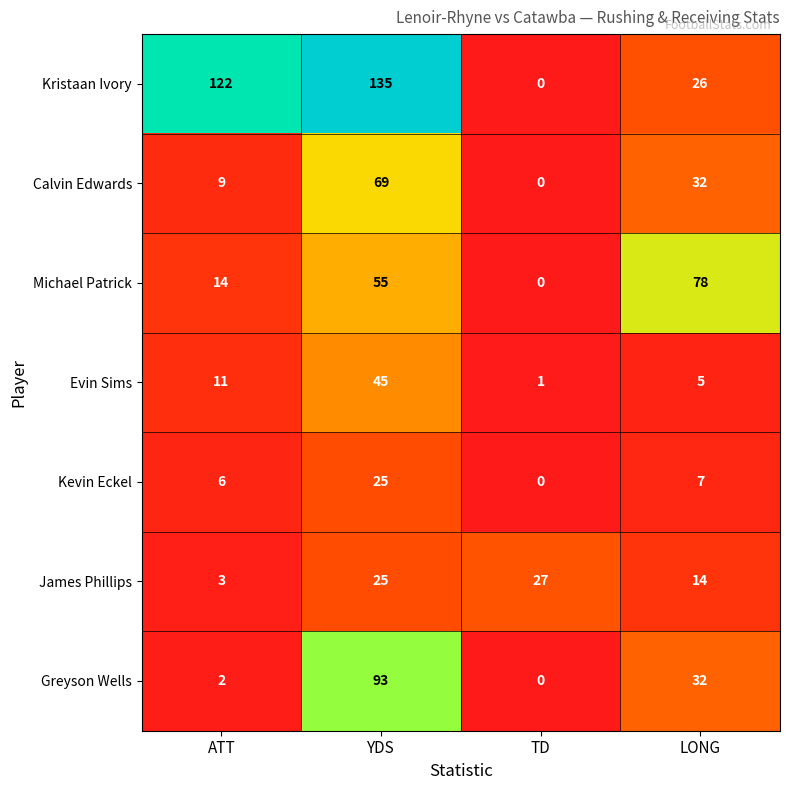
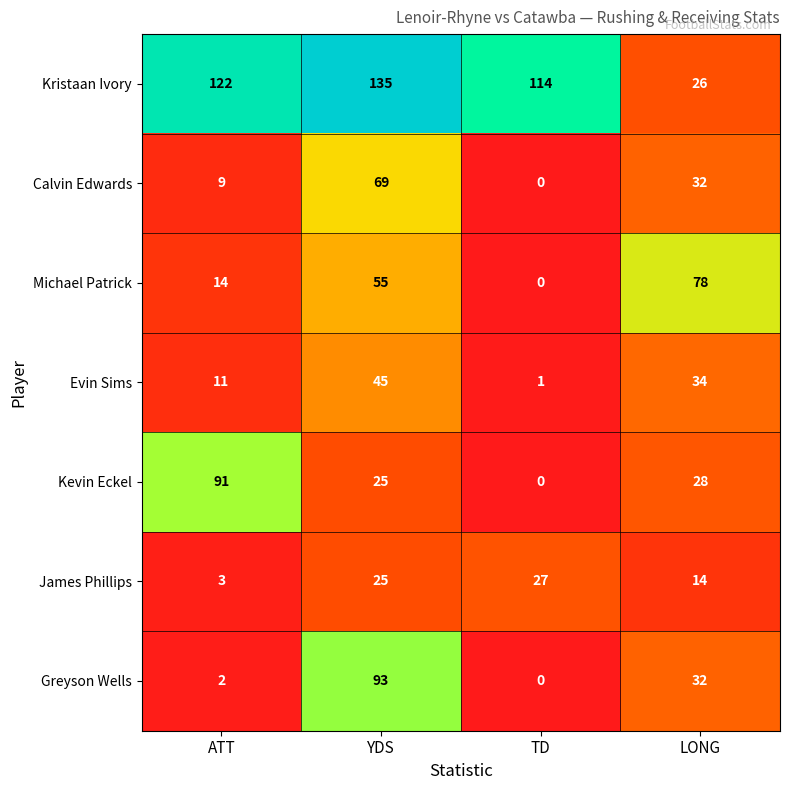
  {
    "Kristaan Ivory": {
      "ATT": 122,
      "YDS": 135,
-     "TD": 0,
+     "TD": 114,
      "LONG": 26
    },
    "Calvin Edwards": {
      "ATT": 9,
      "YDS": 69,
      "TD": 0,
      "LONG": 32
    },
    "Michael Patrick": {
      "ATT": 14,
      "YDS": 55,
      "TD": 0,
      "LONG": 78
    },
    "Evin Sims": {
      "ATT": 11,
      "YDS": 45,
      "TD": 1,
-     "LONG": 5
+     "LONG": 34
    },
    "Kevin Eckel": {
-     "ATT": 6,
+     "ATT": 91,
      "YDS": 25,
      "TD": 0,
-     "LONG": 7
+     "LONG": 28
    },
    "James Phillips": {
      "ATT": 3,
      "YDS": 25,
      "TD": 27,
      "LONG": 14
    },
    "Greyson Wells": {
      "ATT": 2,
      "YDS": 93,
      "TD": 0,
      "LONG": 32
    }
  }
